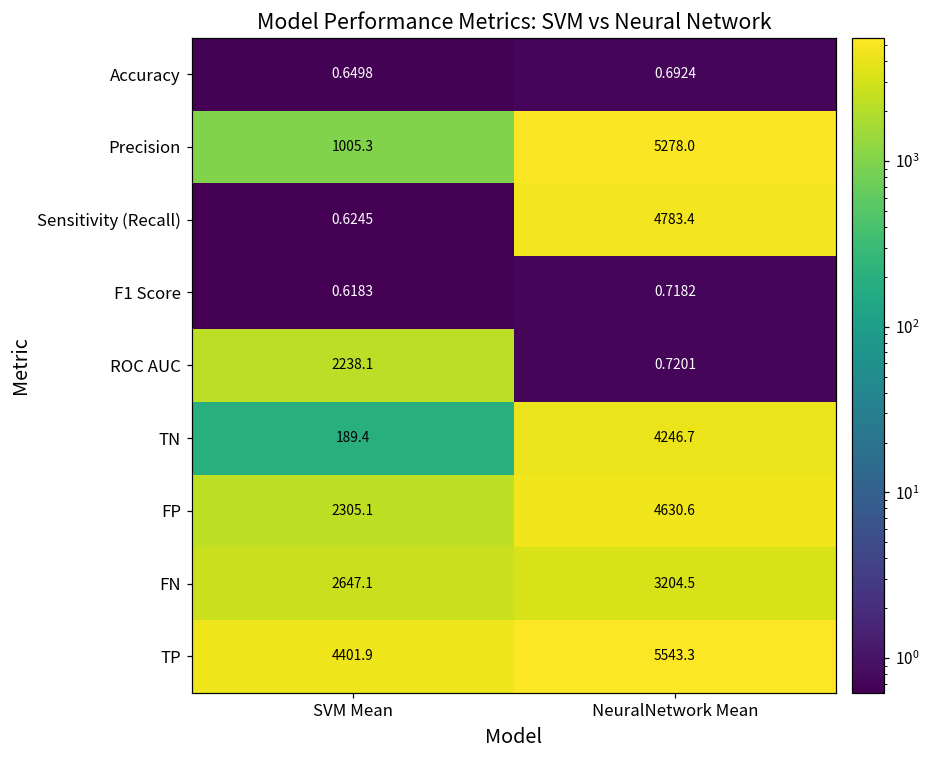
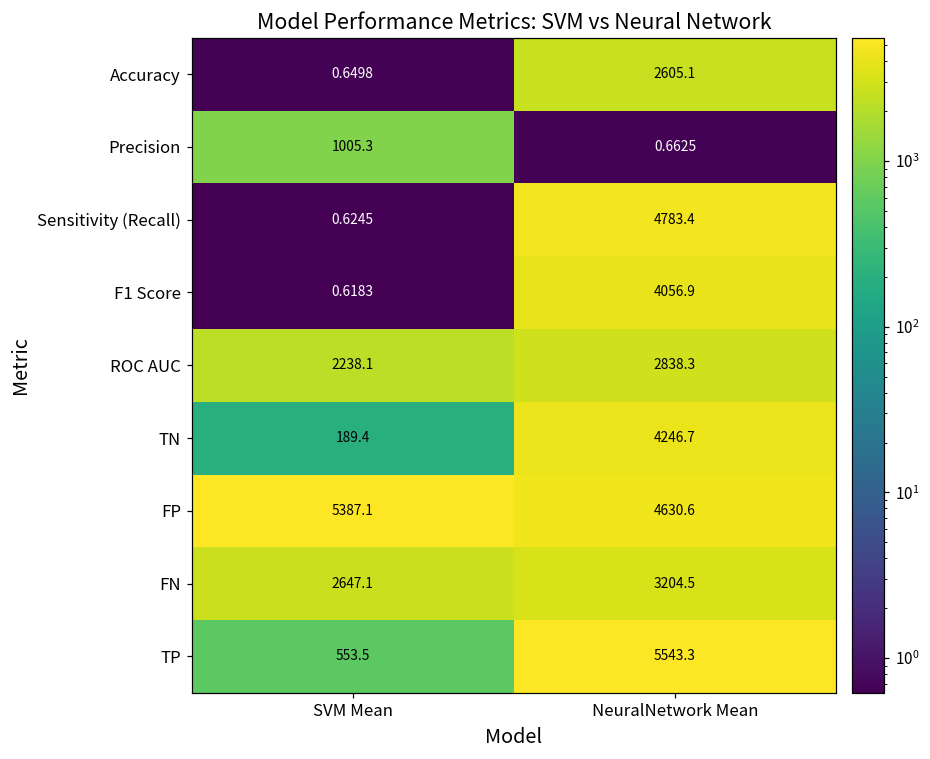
  {
    "Accuracy": {
      "SVM Mean": 0.6498,
-     "NeuralNetwork Mean": 0.6924
+     "NeuralNetwork Mean": 2605.1
    },
    "Precision": {
      "SVM Mean": 1005.3,
-     "NeuralNetwork Mean": 5278.0
+     "NeuralNetwork Mean": 0.6625
    },
    "Sensitivity (Recall)": {
      "SVM Mean": 0.6245,
      "NeuralNetwork Mean": 4783.4
    },
    "F1 Score": {
      "SVM Mean": 0.6183,
-     "NeuralNetwork Mean": 0.7182
+     "NeuralNetwork Mean": 4056.9
    },
    "ROC AUC": {
      "SVM Mean": 2238.1,
-     "NeuralNetwork Mean": 0.7201
+     "NeuralNetwork Mean": 2838.3
    },
    "TN": {
      "SVM Mean": 189.4,
      "NeuralNetwork Mean": 4246.7
    },
    "FP": {
-     "SVM Mean": 2305.1,
+     "SVM Mean": 5387.1,
      "NeuralNetwork Mean": 4630.6
    },
    "FN": {
      "SVM Mean": 2647.1,
      "NeuralNetwork Mean": 3204.5
    },
    "TP": {
-     "SVM Mean": 4401.9,
+     "SVM Mean": 553.5,
      "NeuralNetwork Mean": 5543.3
    }
  }
